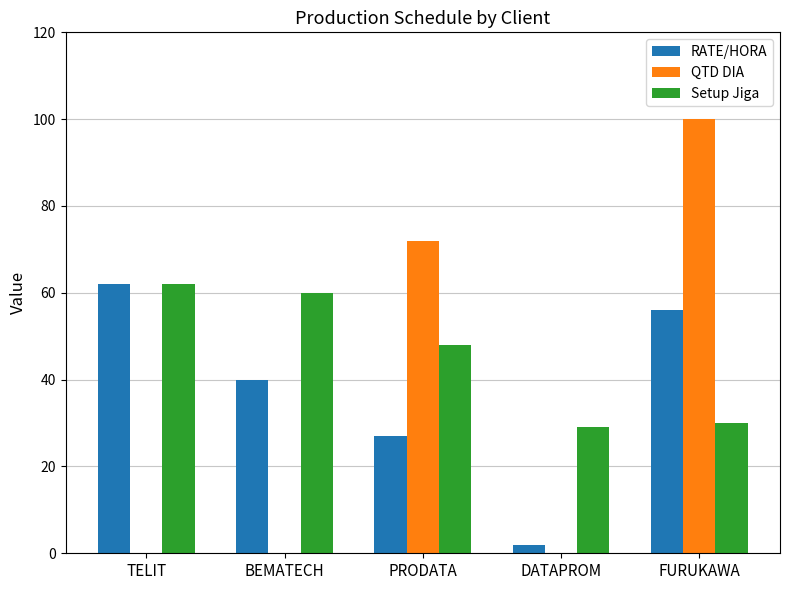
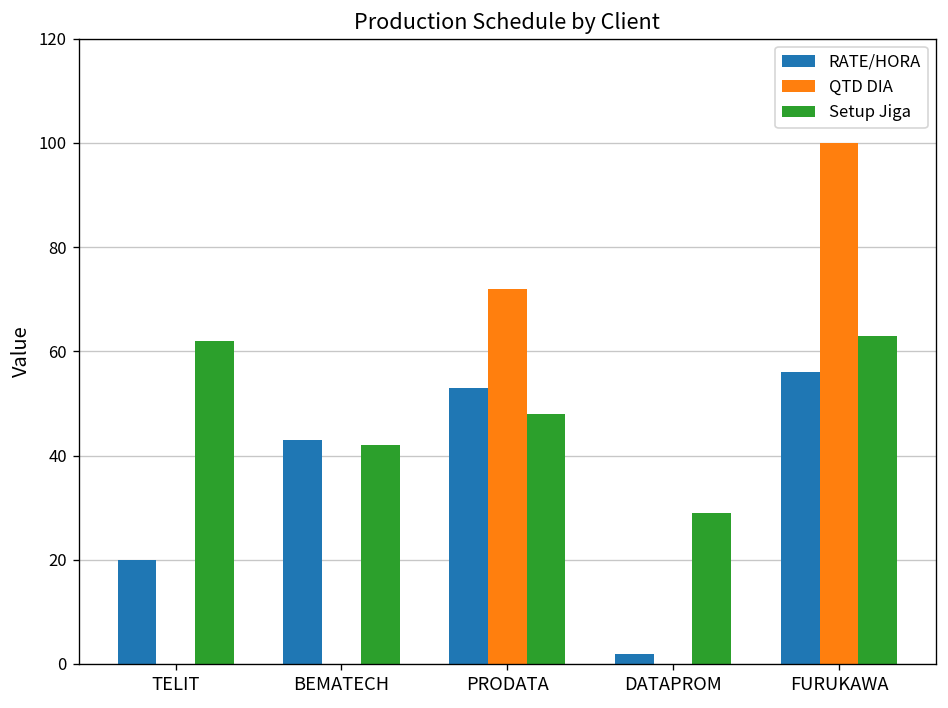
  {
    "RATE/HORA": {
-     "TELIT": 62,
-     "BEMATECH": 40,
-     "PRODATA": 27,
+     "TELIT": 20,
+     "BEMATECH": 43,
+     "PRODATA": 53,
      "DATAPROM": 2,
      "FURUKAWA": 56
    },
    "QTD DIA": {
      "TELIT": 0,
      "BEMATECH": 0,
      "PRODATA": 72,
      "DATAPROM": 0,
      "FURUKAWA": 100
    },
    "Setup Jiga": {
      "TELIT": 62,
-     "BEMATECH": 60,
+     "BEMATECH": 42,
      "PRODATA": 48,
      "DATAPROM": 29,
-     "FURUKAWA": 30
+     "FURUKAWA": 63
    }
  }
